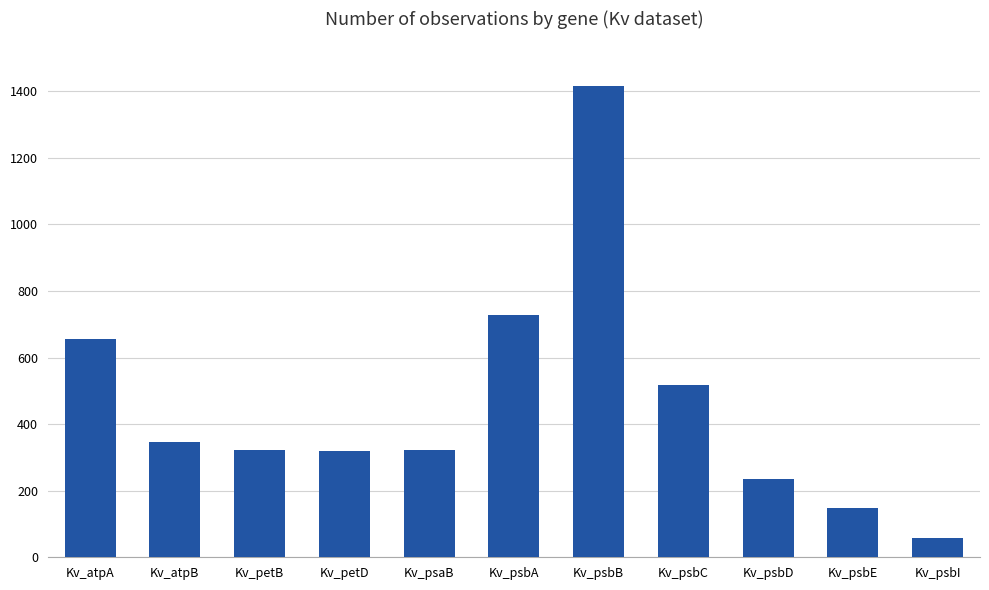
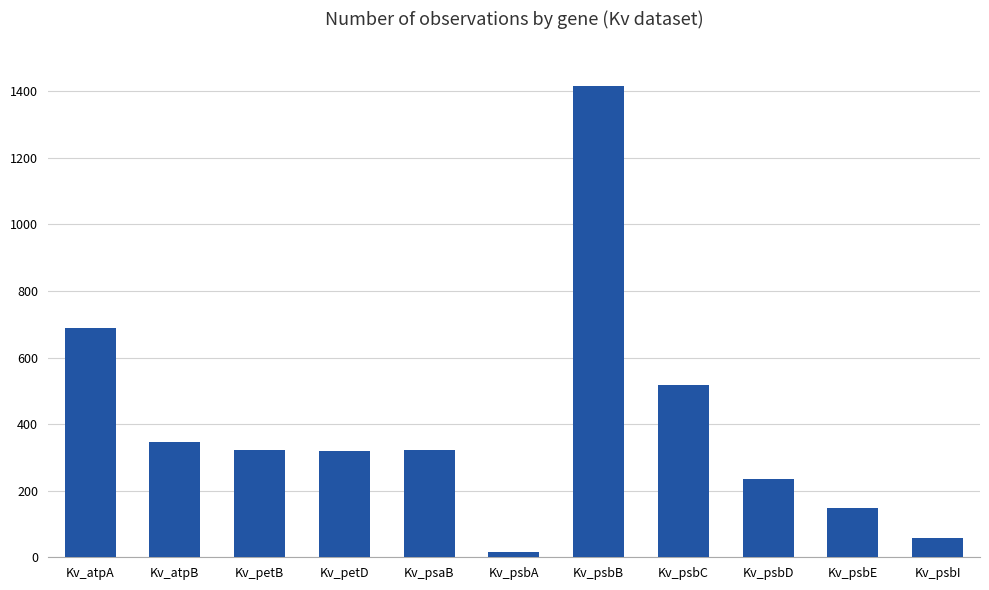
  {
-   "Kv_atpA": 660,
+   "Kv_atpA": 690,
    "Kv_atpB": 350,
    "Kv_petB": 320,
    "Kv_petD": 320,
    "Kv_psaB": 320,
-   "Kv_psbA": 730,
+   "Kv_psbA": 20,
    "Kv_psbB": 1420,
    "Kv_psbC": 520,
    "Kv_psbD": 230,
    "Kv_psbE": 150,
    "Kv_psbI": 60
  }
